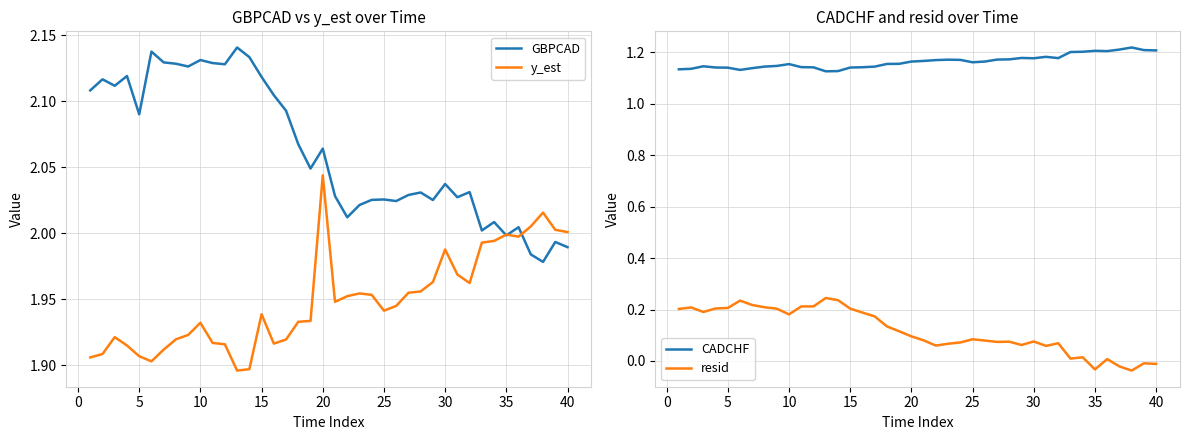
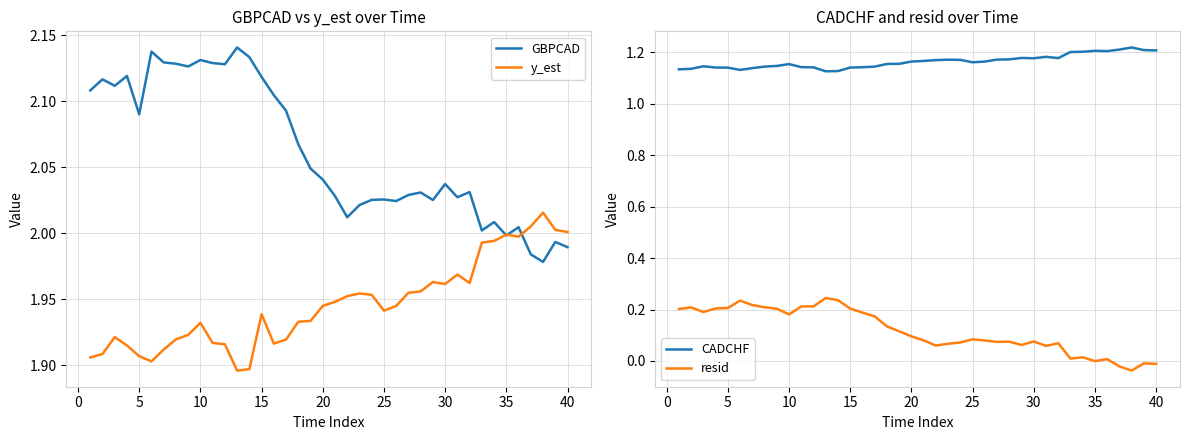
  {
    "GBPCAD vs y_est over Time": {
      "GBPCAD": {
        "5": 2.090,
        "10": 2.131,
        "15": 2.118,
-       "20": 2.064,
+       "20": 2.041,
        "25": 2.026,
        "30": 2.037,
        "40": 1.990
      },
      "y_est": {
        "5": 1.907,
        "10": 1.932,
        "15": 1.939,
-       "20": 2.044,
+       "20": 1.945,
        "25": 1.941,
-       "30": 1.988,
+       "30": 1.962,
        "40": 2.001
      }
    },
    "CADCHF and resid over Time": {
      "CADCHF": {
        "5": 1.14,
        "10": 1.15,
        "15": 1.14,
        "20": 1.16,
        "25": 1.16,
        "30": 1.18,
        "35": 1.21,
        "40": 1.21
      },
      "resid": {
        "5": 0.21,
        "10": 0.18,
        "15": 0.20,
        "20": 0.10,
        "25": 0.08,
        "30": 0.08,
-       "35": -0.03,
+       "35": 0.00,
        "40": -0.01
      }
    }
  }
